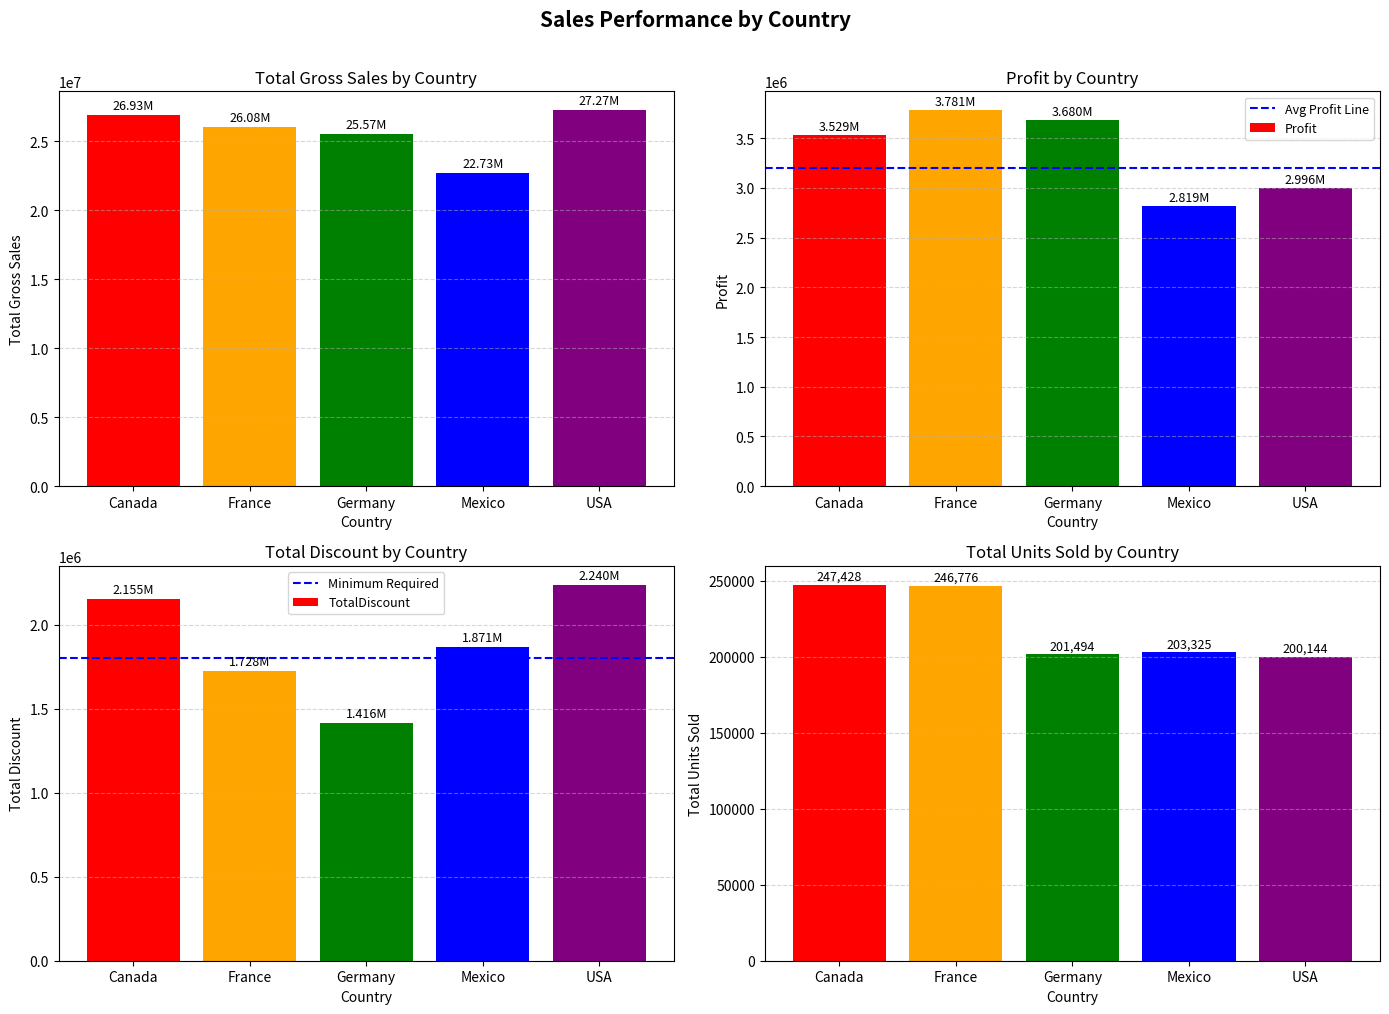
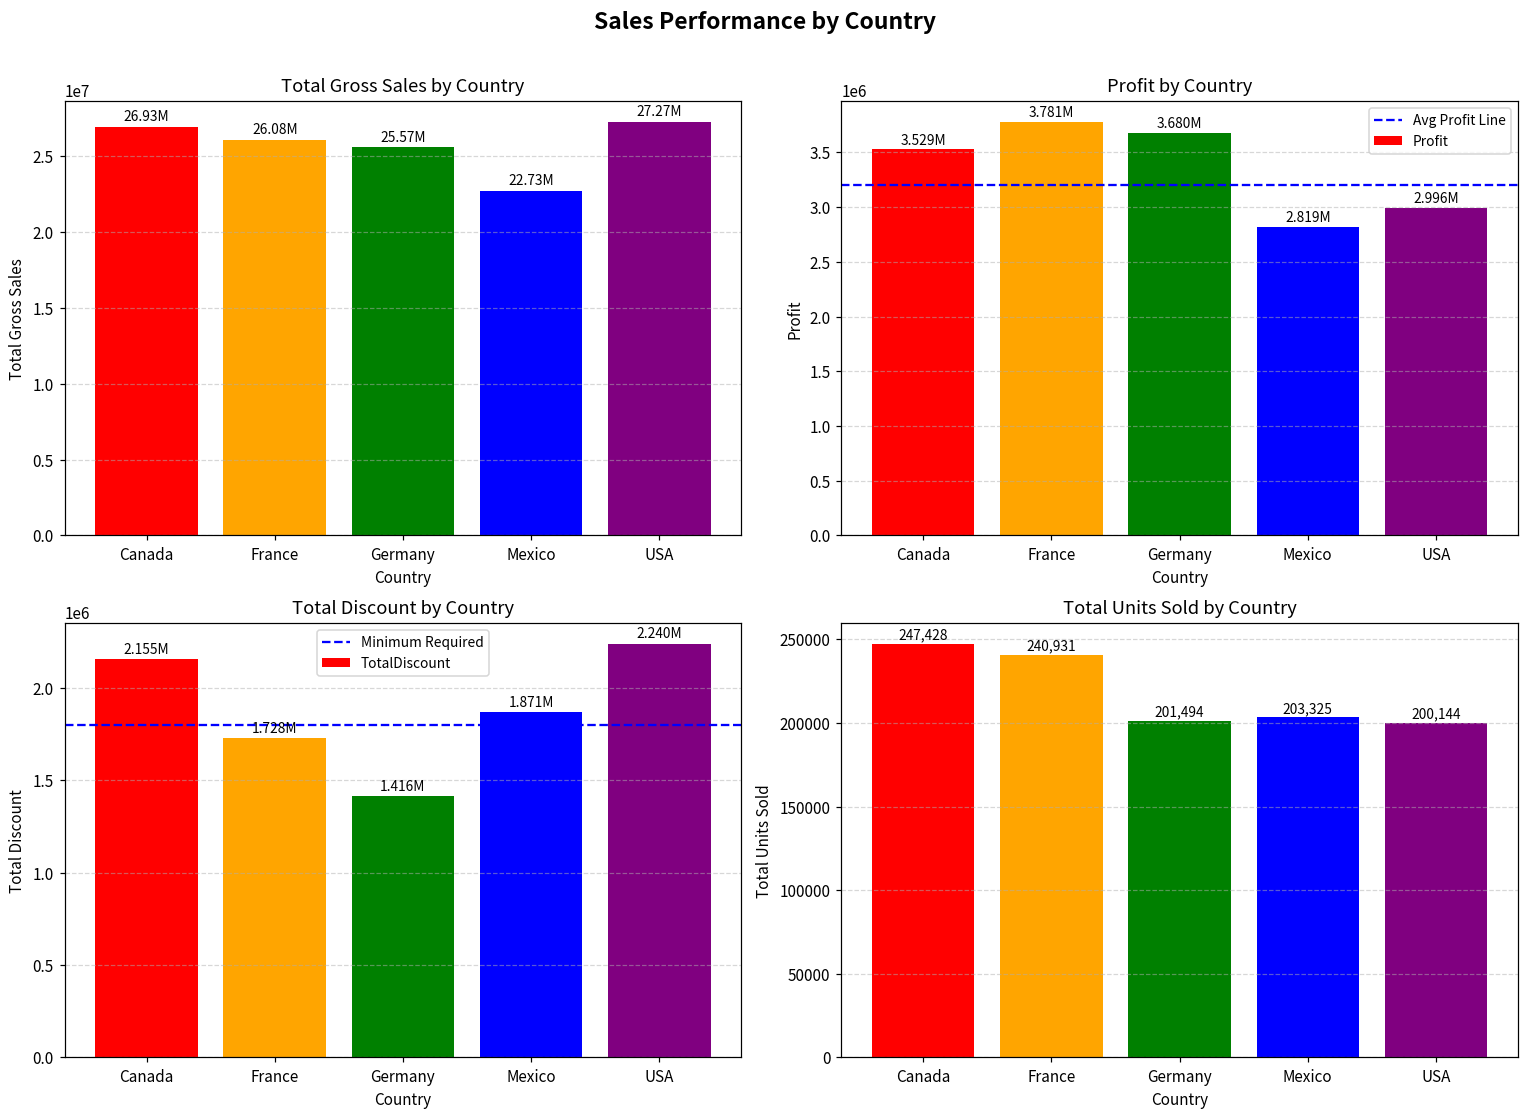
  {
    "Total Gross Sales by Country": {
      "Canada": "26.93M",
      "France": "26.08M",
      "Germany": "25.57M",
      "Mexico": "22.73M",
      "USA": "27.27M"
    },
    "Profit by Country": {
      "Canada": "3.529M",
      "France": "3.781M",
      "Germany": "3.680M",
      "Mexico": "2.819M",
      "USA": "2.996M"
    },
    "Total Discount by Country": {
      "Canada": "2.155M",
      "France": "1.728M",
      "Germany": "1.416M",
      "Mexico": "1.871M",
      "USA": "2.240M"
    },
    "Total Units Sold by Country": {
      "Canada": "247,428",
-     "France": "246,776",
+     "France": "240,931",
      "Germany": "201,494",
      "Mexico": "203,325",
      "USA": "200,144"
    }
  }
